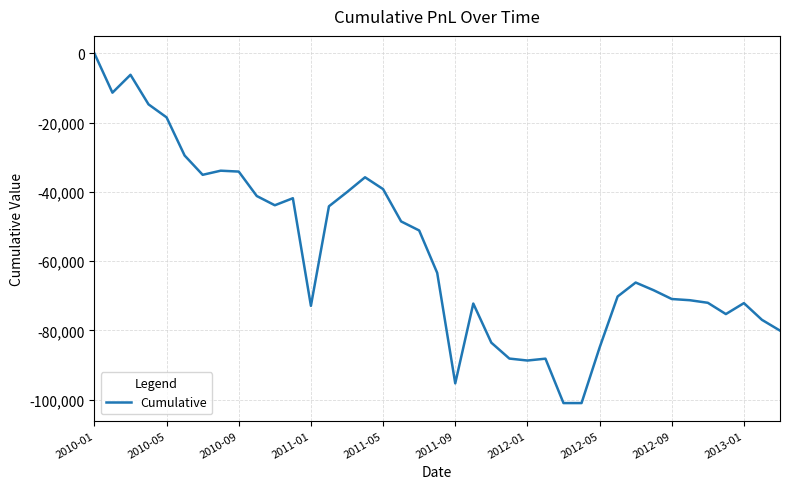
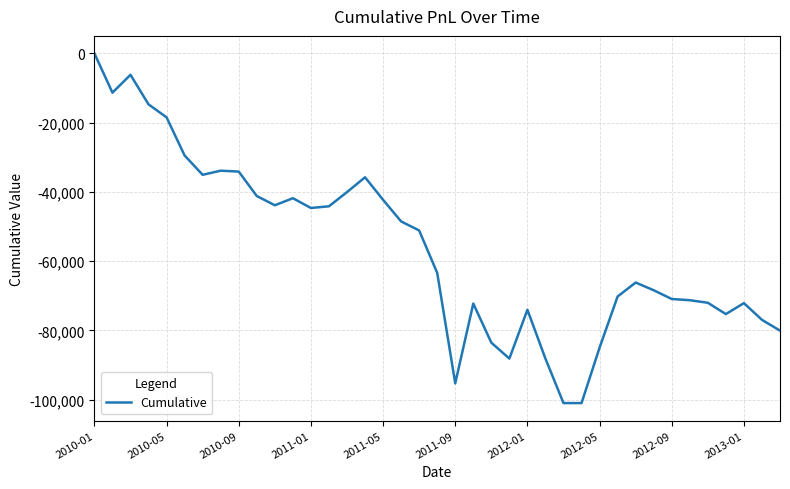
  {
    "2010-01": "0",
    "2010-05": "-18,000",
    "2010-09": "-34,000",
-   "2011-01": "-73,000",
-   "2011-05": "-39,000",
+   "2011-01": "-45,000",
+   "2011-05": "-42,000",
    "2011-09": "-95,000",
-   "2012-01": "-89,000",
+   "2012-01": "-74,000",
    "2012-05": "-85,000",
    "2012-09": "-71,000",
    "2013-01": "-72,000"
  }
